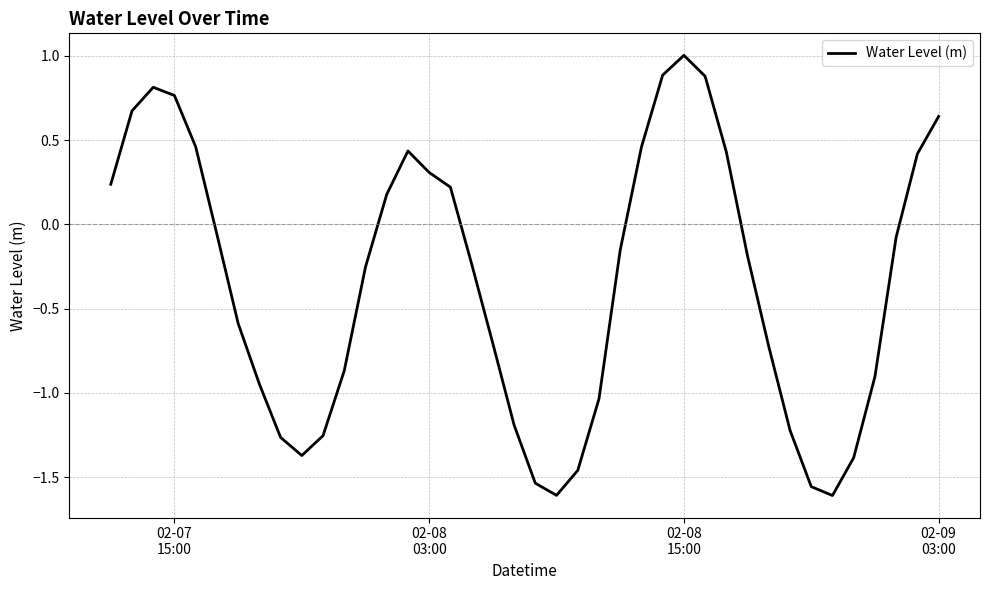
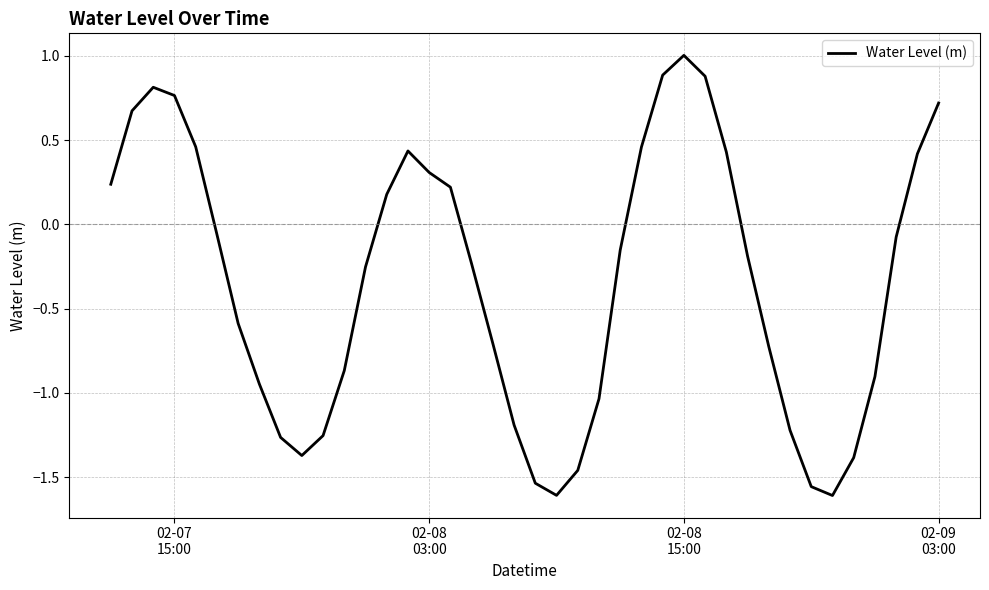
  {
    "02-07 15:00": 0.77,
    "02-08 03:00": 0.31,
    "02-08 15:00": 1.00,
-   "02-09 03:00": 0.64
+   "02-09 03:00": 0.72
  }
